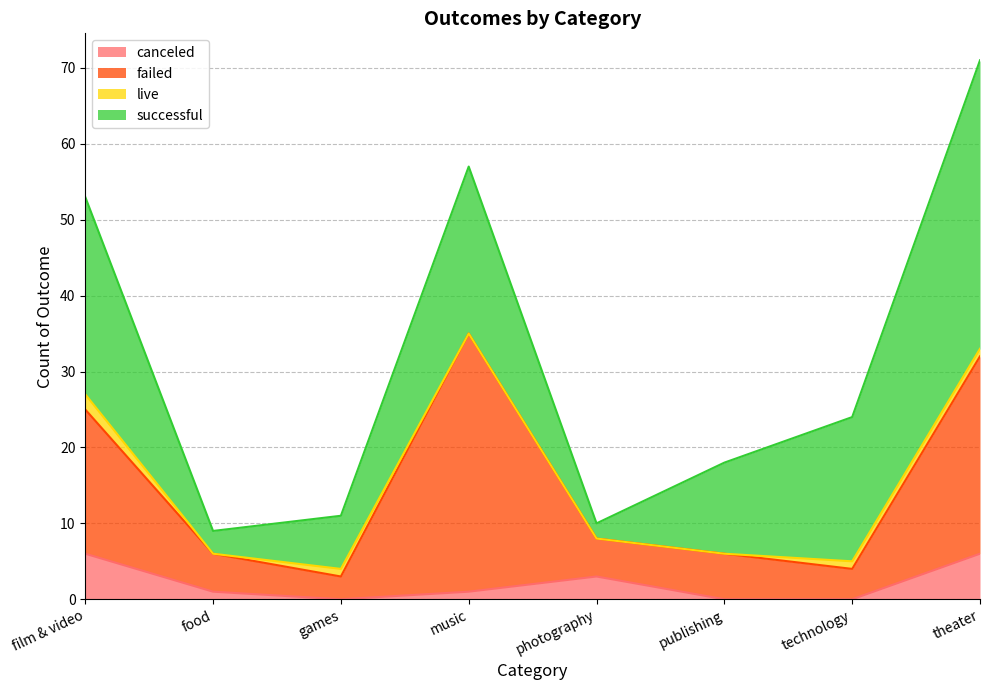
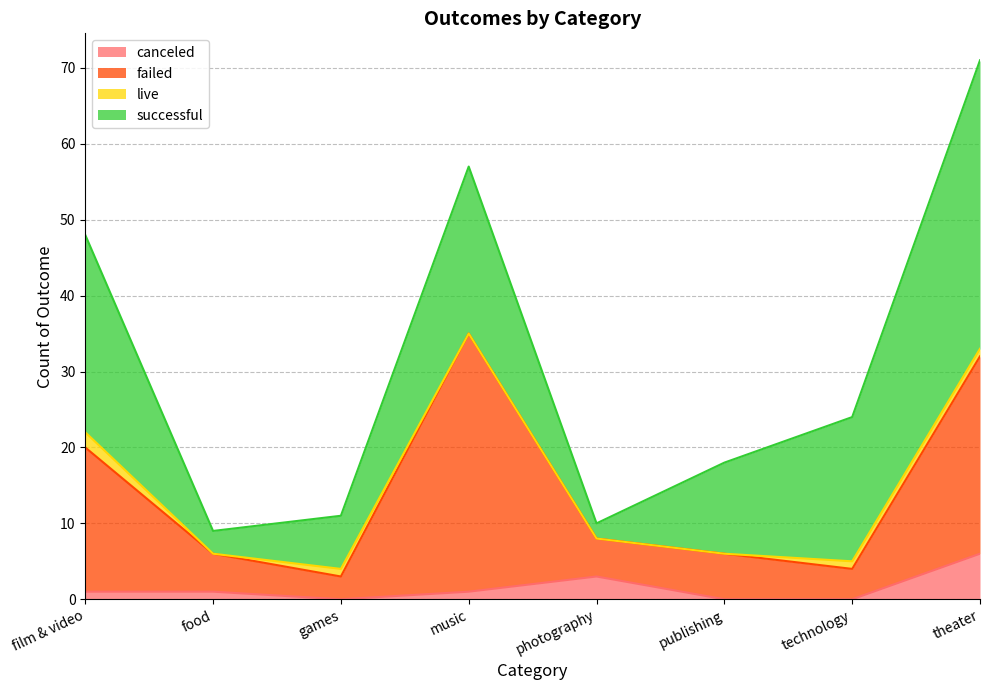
  {
    "canceled": {
-     "film & video": 6,
+     "film & video": 1,
      "food": 1,
      "games": 0,
      "music": 1,
      "photography": 3,
      "publishing": 0,
      "technology": 0,
      "theater": 6
    },
    "failed": {
      "film & video": 19,
      "games": 3,
      "technology": 4,
      "theater": 26
    },
    "live": {
      "film & video": 2,
      "games": 1,
      "technology": 1,
      "theater": 1
    },
    "successful": {
      "film & video": 26,
      "food": 3,
      "games": 7,
      "music": 22,
      "photography": 2,
      "publishing": 12,
      "technology": 19,
      "theater": 38
    }
  }
